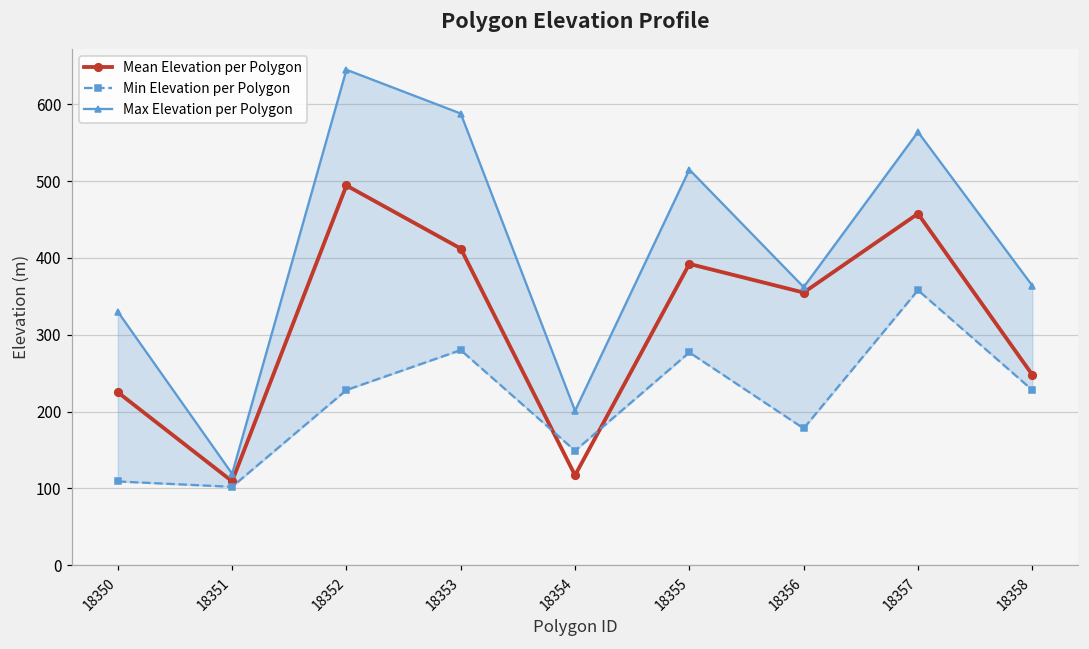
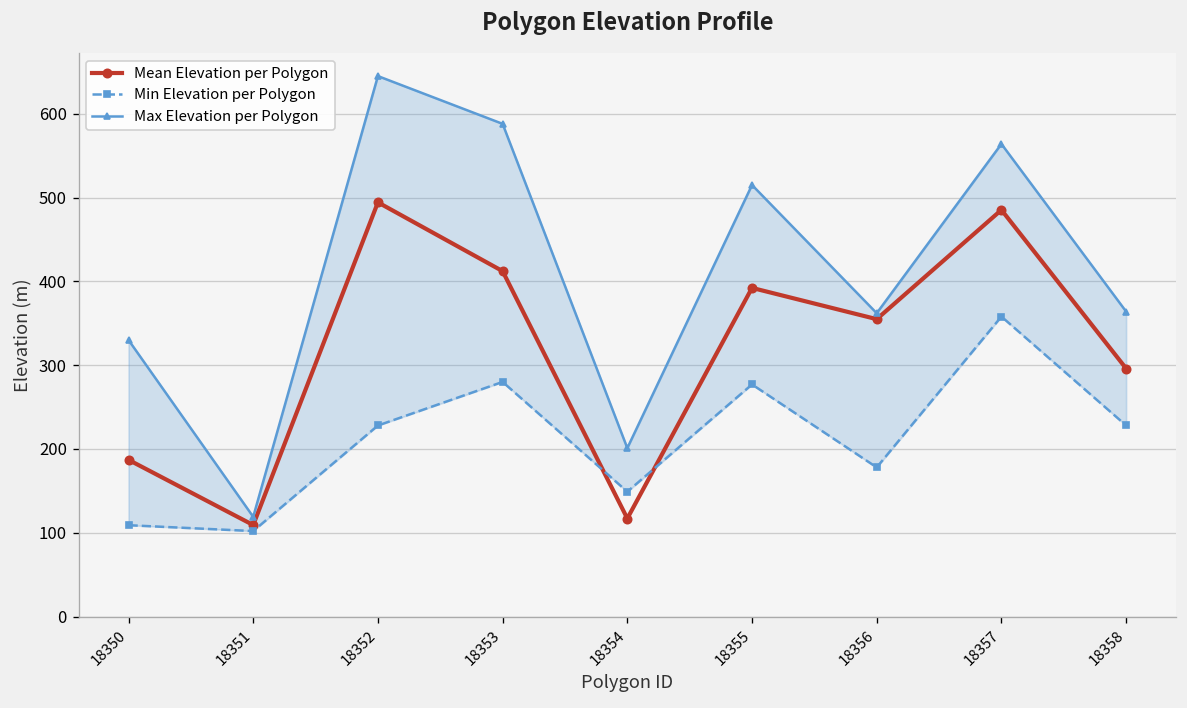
  {
    "Mean Elevation per Polygon": {
-     "18350": 230,
+     "18350": 190,
      "18351": 110,
      "18352": 490,
      "18353": 410,
      "18354": 120,
      "18355": 390,
      "18356": 350,
-     "18357": 460,
-     "18358": 250
+     "18357": 490,
+     "18358": 300
    }
  }
